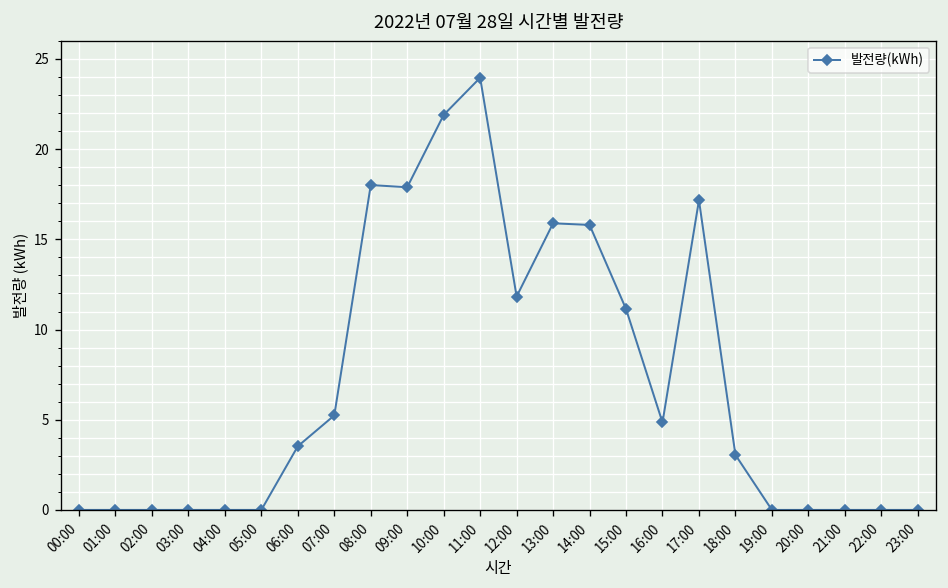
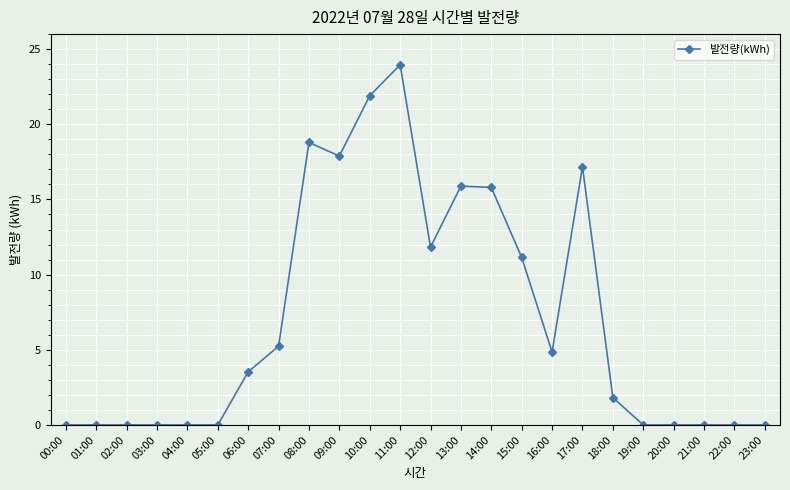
  {
    "00:00": 0.0,
    "01:00": 0.0,
    "02:00": 0.0,
    "03:00": 0.0,
    "04:00": 0.0,
    "05:00": 0.0,
    "06:00": 3.5,
    "07:00": 5.2,
-   "08:00": 18.0,
+   "08:00": 18.8,
    "09:00": 17.9,
    "10:00": 21.9,
    "11:00": 24.0,
    "12:00": 11.8,
    "13:00": 15.9,
    "14:00": 15.8,
    "15:00": 11.1,
    "16:00": 4.9,
    "17:00": 17.2,
-   "18:00": 3.1,
+   "18:00": 1.8,
    "19:00": 0.0,
    "20:00": 0.0,
    "21:00": 0.0,
    "22:00": 0.0,
    "23:00": 0.0
  }
